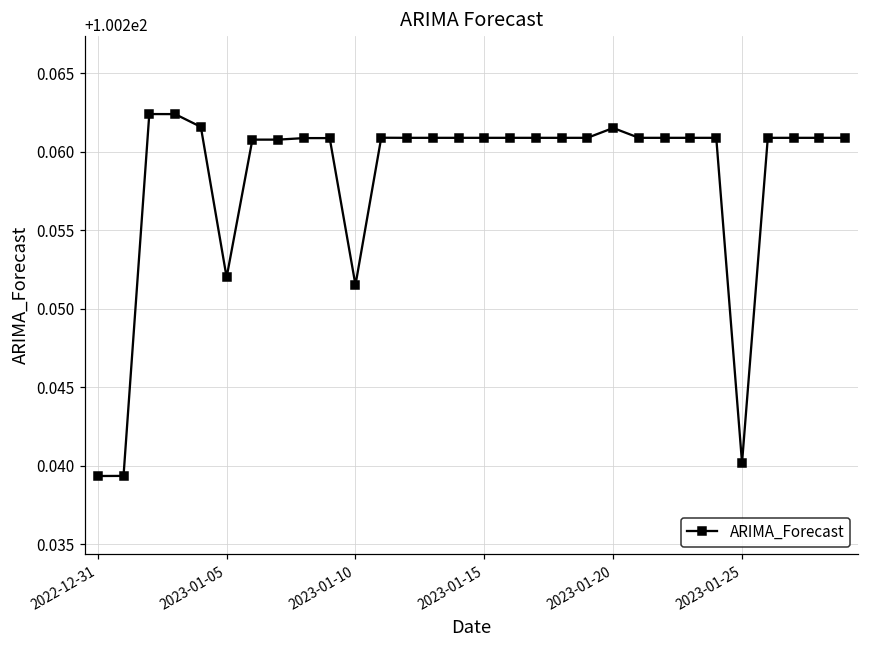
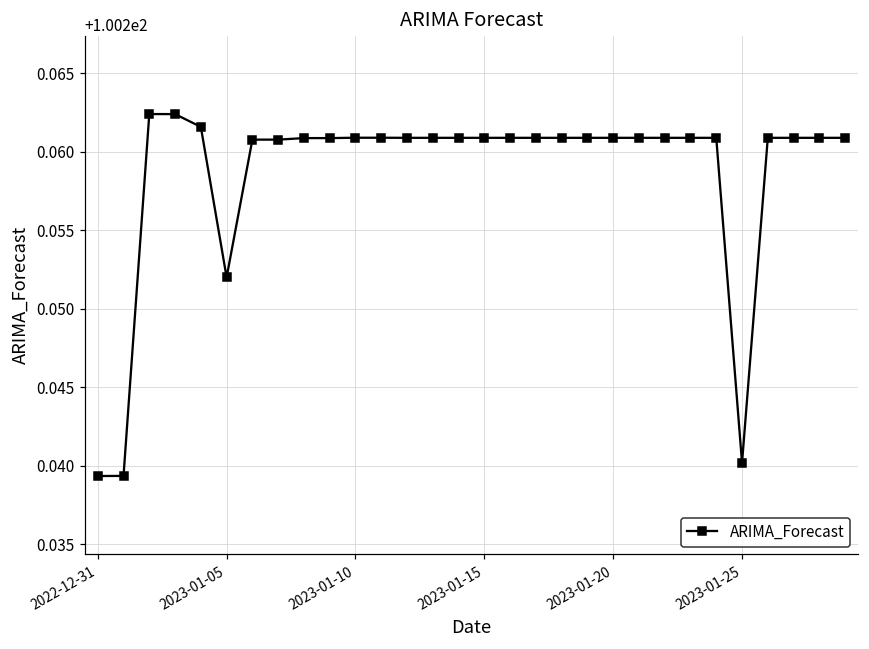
  {
    "2022-12-31": 100.2394,
    "2023-01-05": 100.2520,
-   "2023-01-10": 100.2515,
+   "2023-01-10": 100.2609,
    "2023-01-15": 100.2609,
-   "2023-01-20": 100.2615,
+   "2023-01-20": 100.2609,
    "2023-01-25": 100.2402
  }
